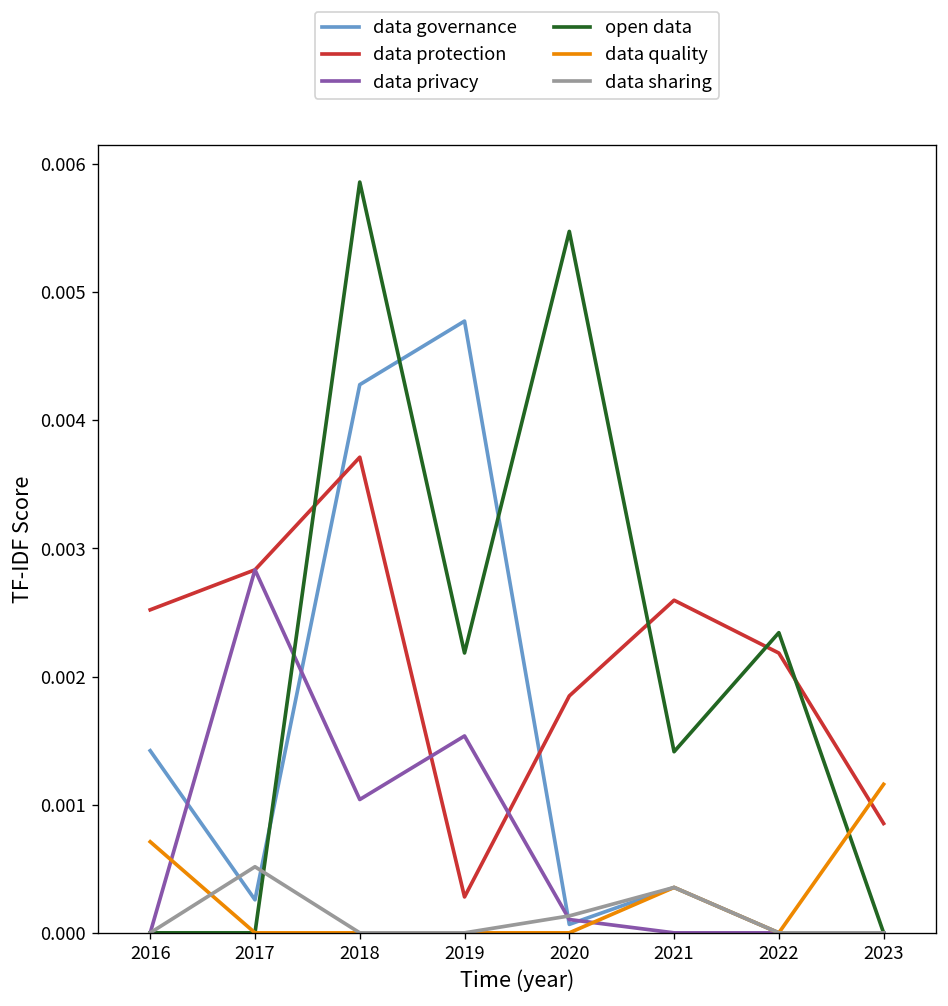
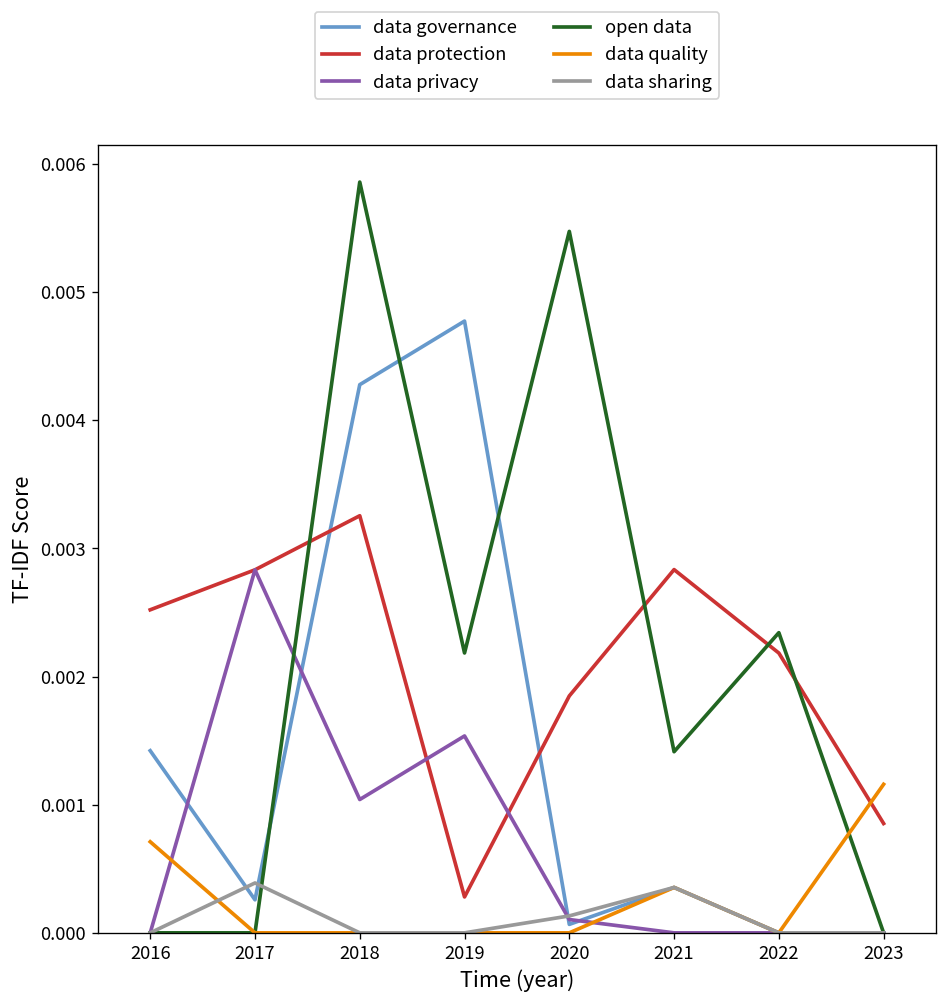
  {
    "data governance": {
      "2016": 0.00142,
      "2017": 0.00026,
      "2018": 0.00428,
      "2019": 0.00477,
      "2020": 0.00007
    },
    "data protection": {
      "2016": 0.00252,
-     "2018": 0.00371,
+     "2018": 0.00325,
      "2019": 0.00028,
      "2020": 0.00185,
-     "2021": 0.00260,
+     "2021": 0.00283,
      "2022": 0.00218,
      "2023": 0.00085
    },
    "data privacy": {
      "2018": 0.00104,
      "2019": 0.00154,
      "2020": 0.00010,
      "2021": 0.00000
    },
    "open data": {
      "2018": 0.00586,
      "2019": 0.00218,
      "2020": 0.00547,
      "2021": 0.00141,
      "2022": 0.00234
    },
    "data quality": {
      "2016": 0.00071,
      "2020": 0.00000,
      "2023": 0.00116
    },
    "data sharing": {
-     "2017": 0.00052,
+     "2017": 0.00039,
      "2020": 0.00013
    }
  }
